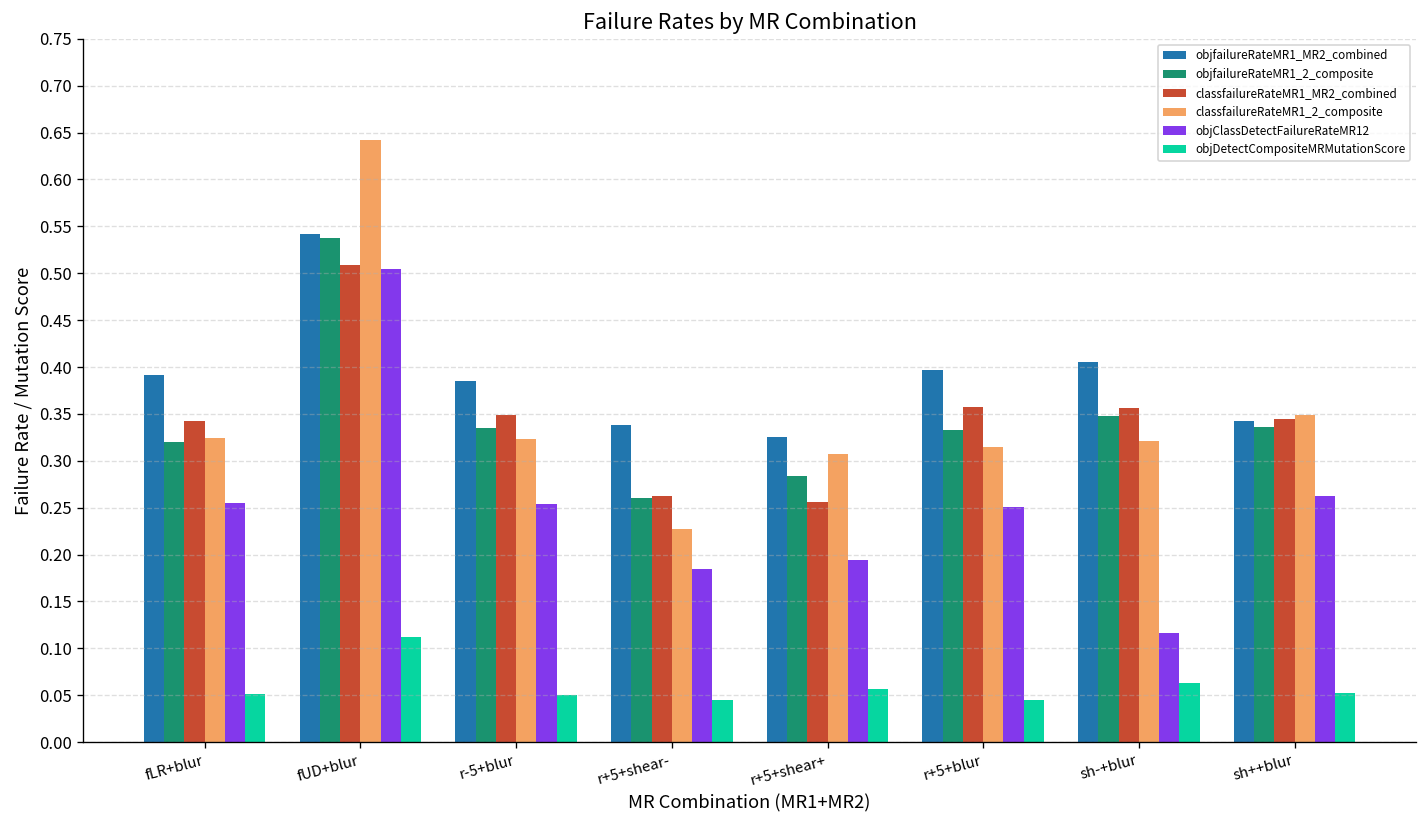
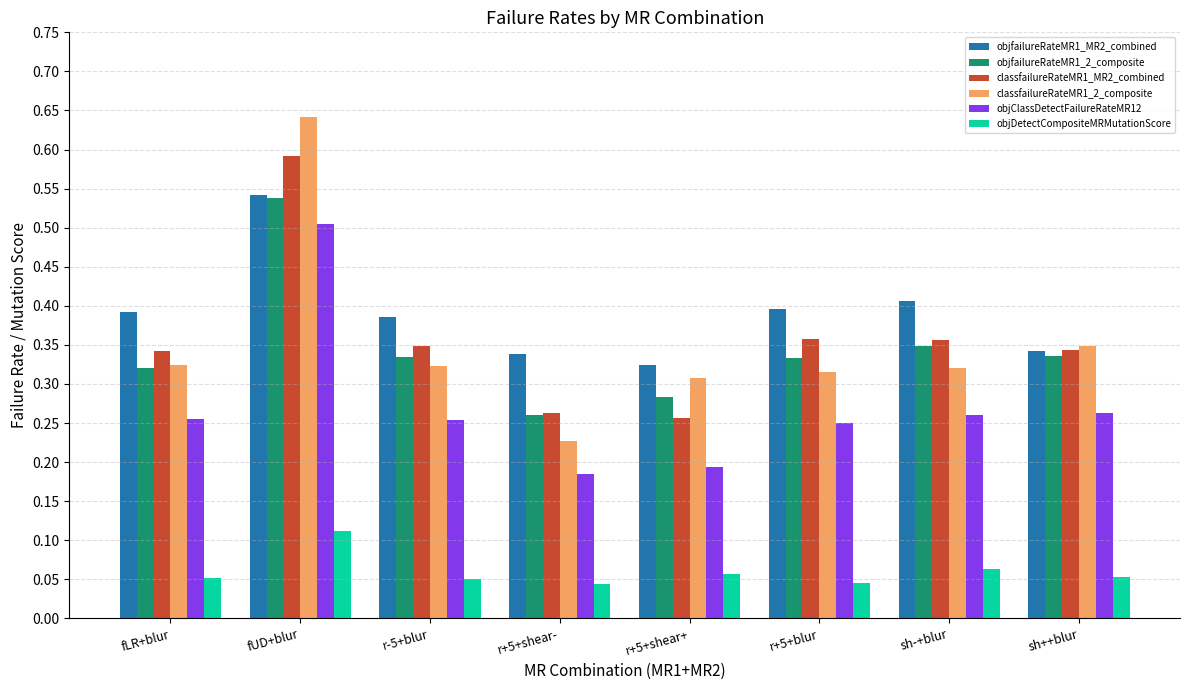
  {
    "objfailureRateMR1_MR2_combined": {
      "fLR+blur": 0.39,
      "fUD+blur": 0.54,
      "r-5+blur": 0.39,
      "r+5+shear-": 0.34,
      "r+5+shear+": 0.32,
      "r+5+blur": 0.40,
      "sh-+blur": 0.41,
      "sh++blur": 0.34
    },
    "objfailureRateMR1_2_composite": {
      "fLR+blur": 0.32,
      "fUD+blur": 0.54,
      "r-5+blur": 0.34,
      "r+5+shear-": 0.26,
      "r+5+shear+": 0.28,
      "r+5+blur": 0.33,
      "sh-+blur": 0.35,
      "sh++blur": 0.34
    },
    "classfailureRateMR1_MR2_combined": {
      "fLR+blur": 0.34,
-     "fUD+blur": 0.51,
+     "fUD+blur": 0.59,
      "r-5+blur": 0.35,
      "r+5+shear-": 0.26,
      "r+5+shear+": 0.26,
      "r+5+blur": 0.36,
      "sh-+blur": 0.36,
      "sh++blur": 0.34
    },
    "classfailureRateMR1_2_composite": {
      "fLR+blur": 0.32,
      "fUD+blur": 0.64,
      "r-5+blur": 0.32,
      "r+5+shear-": 0.23,
      "r+5+shear+": 0.31,
      "r+5+blur": 0.31,
      "sh-+blur": 0.32,
      "sh++blur": 0.35
    },
    "objClassDetectFailureRateMR12": {
      "fLR+blur": 0.26,
      "fUD+blur": 0.50,
      "r-5+blur": 0.25,
      "r+5+shear-": 0.18,
      "r+5+shear+": 0.19,
      "r+5+blur": 0.25,
-     "sh-+blur": 0.12,
+     "sh-+blur": 0.26,
      "sh++blur": 0.26
    },
    "objDetectCompositeMRMutationScore": {
      "fLR+blur": 0.05,
      "fUD+blur": 0.11,
      "r-5+blur": 0.05,
      "r+5+shear-": 0.04,
      "r+5+shear+": 0.06,
      "r+5+blur": 0.05,
      "sh-+blur": 0.06,
      "sh++blur": 0.05
    }
  }
